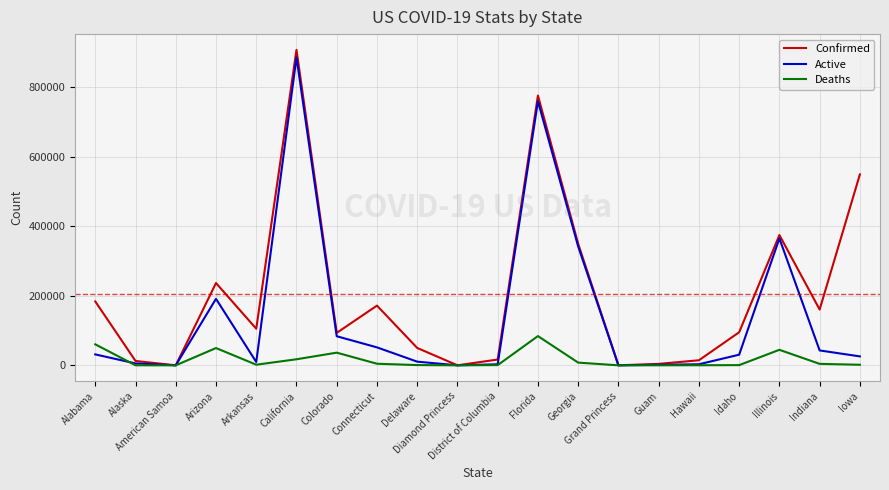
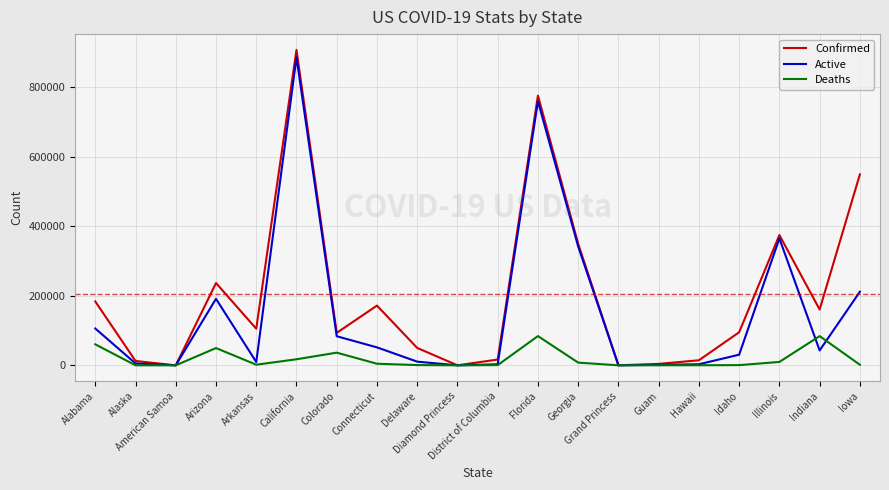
  {
    "Confirmed": {
      "Alabama": 180000,
      "Arizona": 240000,
      "Arkansas": 110000,
      "California": 910000,
      "Colorado": 90000,
      "Connecticut": 170000,
      "Delaware": 50000,
      "District of Columbia": 20000,
      "Florida": 780000,
      "Georgia": 350000,
      "Hawaii": 10000,
      "Idaho": 100000,
      "Illinois": 370000,
      "Indiana": 160000,
      "Iowa": 550000
    },
    "Active": {
-     "Alabama": 30000,
+     "Alabama": 110000,
      "Arizona": 190000,
      "Arkansas": 10000,
      "California": 890000,
      "Colorado": 80000,
      "Connecticut": 50000,
      "Delaware": 10000,
      "Florida": 760000,
      "Georgia": 340000,
      "Idaho": 30000,
      "Illinois": 370000,
      "Indiana": 40000,
-     "Iowa": 30000
+     "Iowa": 210000
    },
    "Deaths": {
      "Alabama": 60000,
      "Arizona": 50000,
      "Arkansas": 0,
      "California": 20000,
      "Colorado": 40000,
      "Connecticut": 0,
      "Delaware": 0,
      "Florida": 80000,
      "Georgia": 10000,
      "Idaho": 0,
-     "Illinois": 40000,
-     "Indiana": 0,
+     "Illinois": 10000,
+     "Indiana": 80000,
      "Iowa": 0
    }
  }
